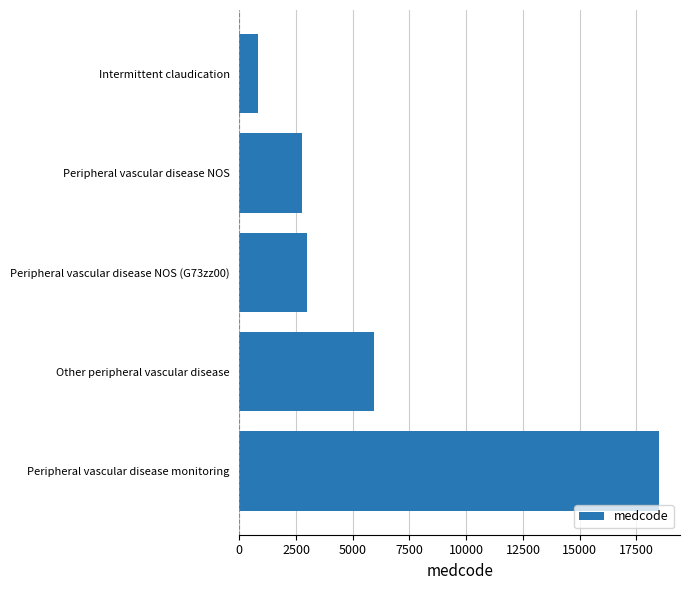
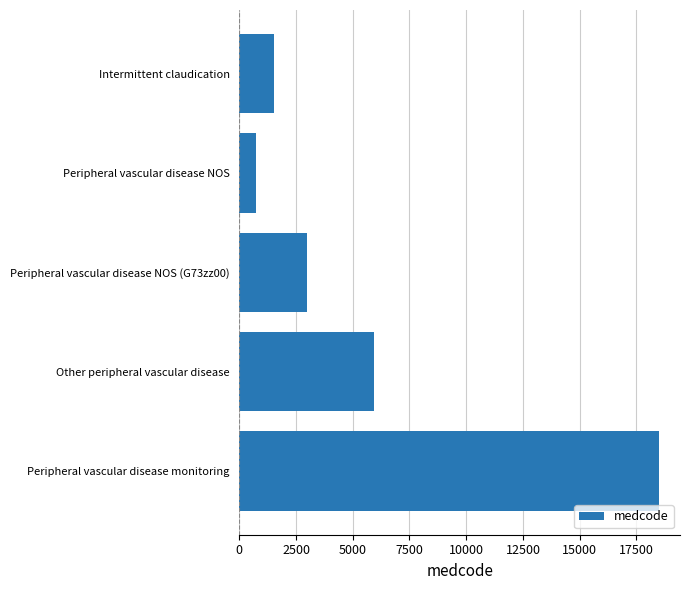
  {
-   "Intermittent claudication": 800,
-   "Peripheral vascular disease NOS": 2800,
+   "Intermittent claudication": 1500,
+   "Peripheral vascular disease NOS": 700,
    "Peripheral vascular disease NOS (G73zz00)": 3000,
    "Other peripheral vascular disease": 5900,
    "Peripheral vascular disease monitoring": 18500
  }
